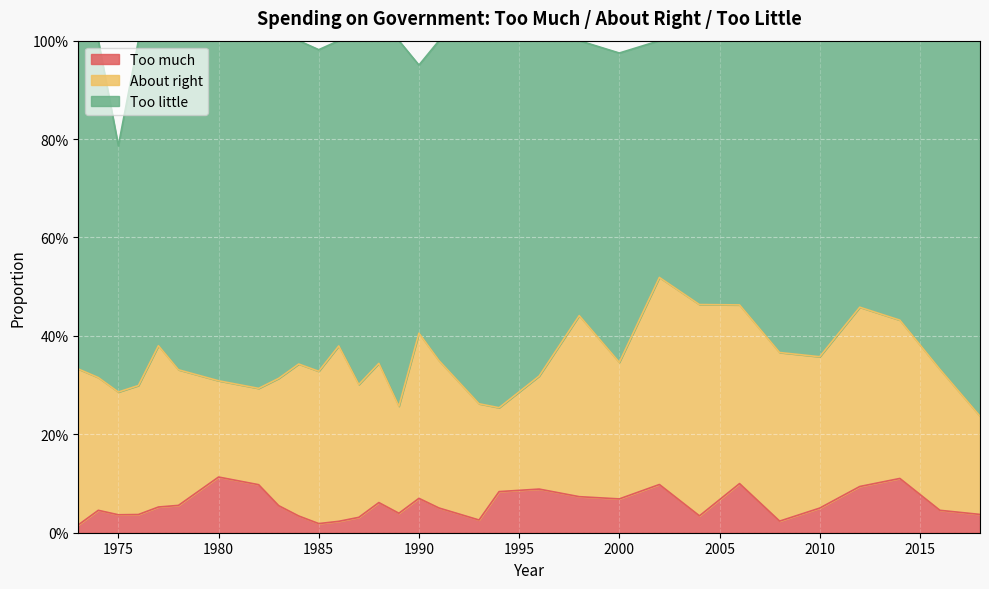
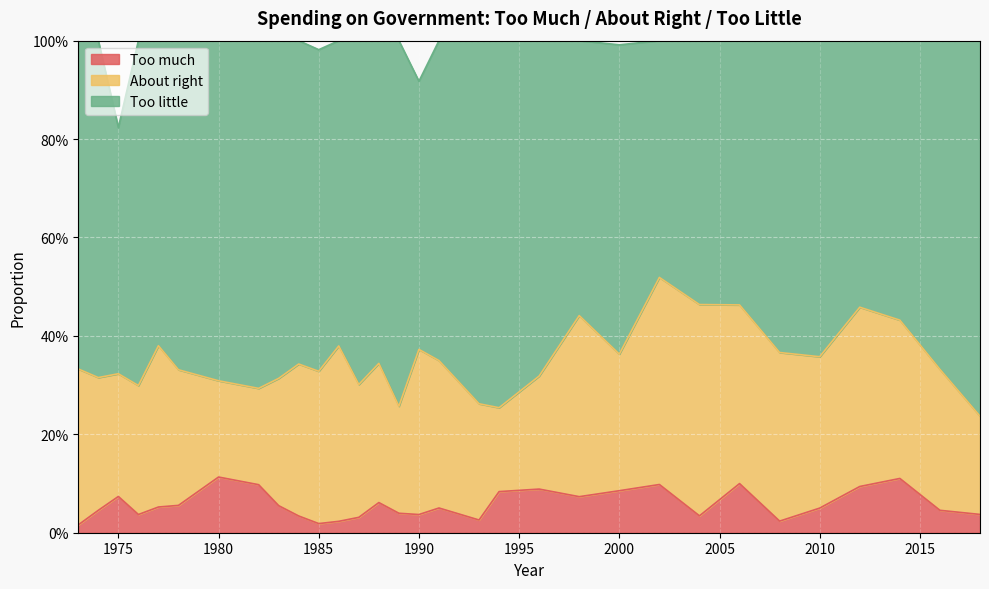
  {
    "Too much": {
-     "1975": "4%",
+     "1975": "7%",
      "1980": "11%",
      "1985": "2%",
-     "1990": "7%",
-     "2000": "7%",
+     "1990": "4%",
+     "2000": "9%",
      "2010": "5%"
    },
    "About right": {
      "1975": "25%",
      "1980": "20%",
      "1985": "31%",
      "1990": "34%",
      "2000": "28%",
      "2010": "31%"
    },
    "Too little": {
      "1975": "50%",
      "1980": "69%",
      "1985": "65%",
      "1990": "54%",
      "2000": "63%"
    }
  }
